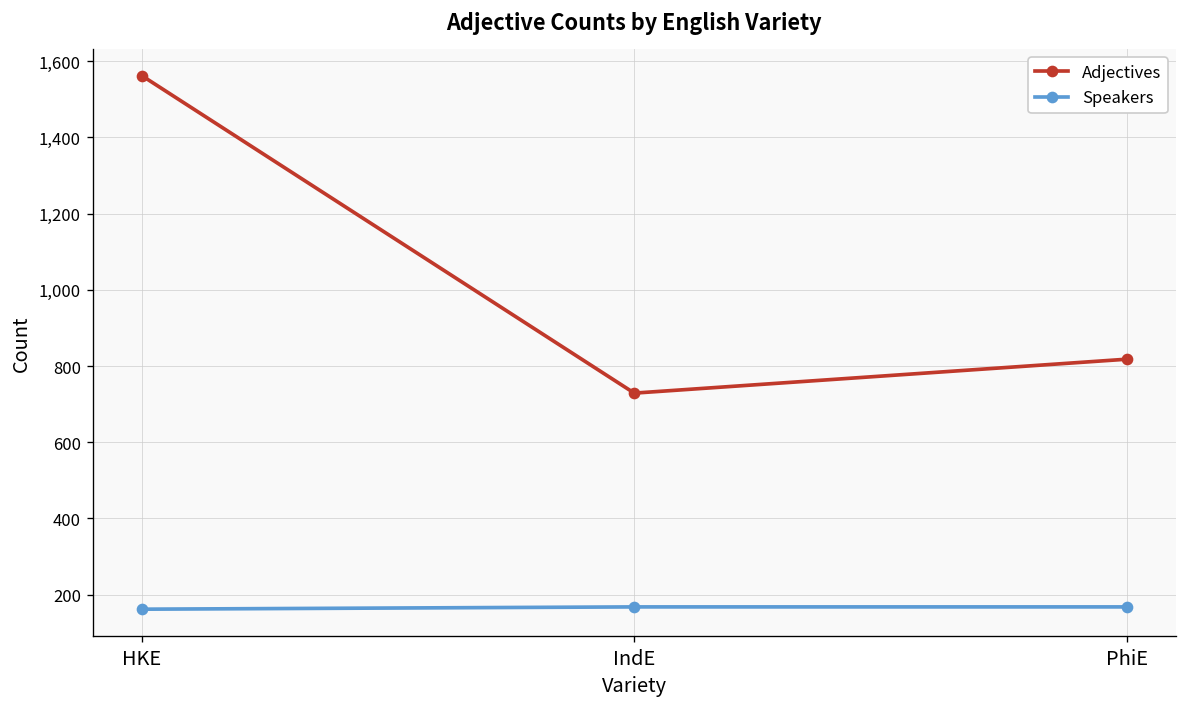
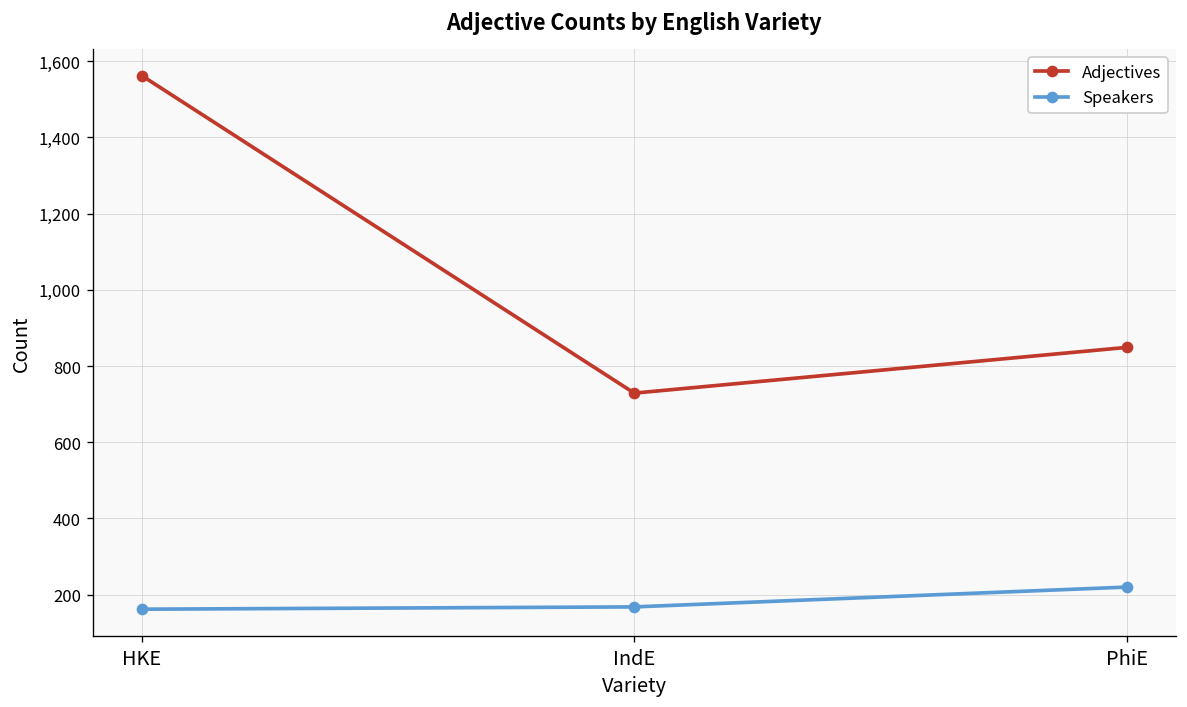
  {
    "Adjectives": {
      "HKE": "1,560",
      "IndE": "730",
-     "PhiE": "820"
+     "PhiE": "850"
    },
    "Speakers": {
      "HKE": "160",
      "IndE": "170",
-     "PhiE": "170"
+     "PhiE": "220"
    }
  }
